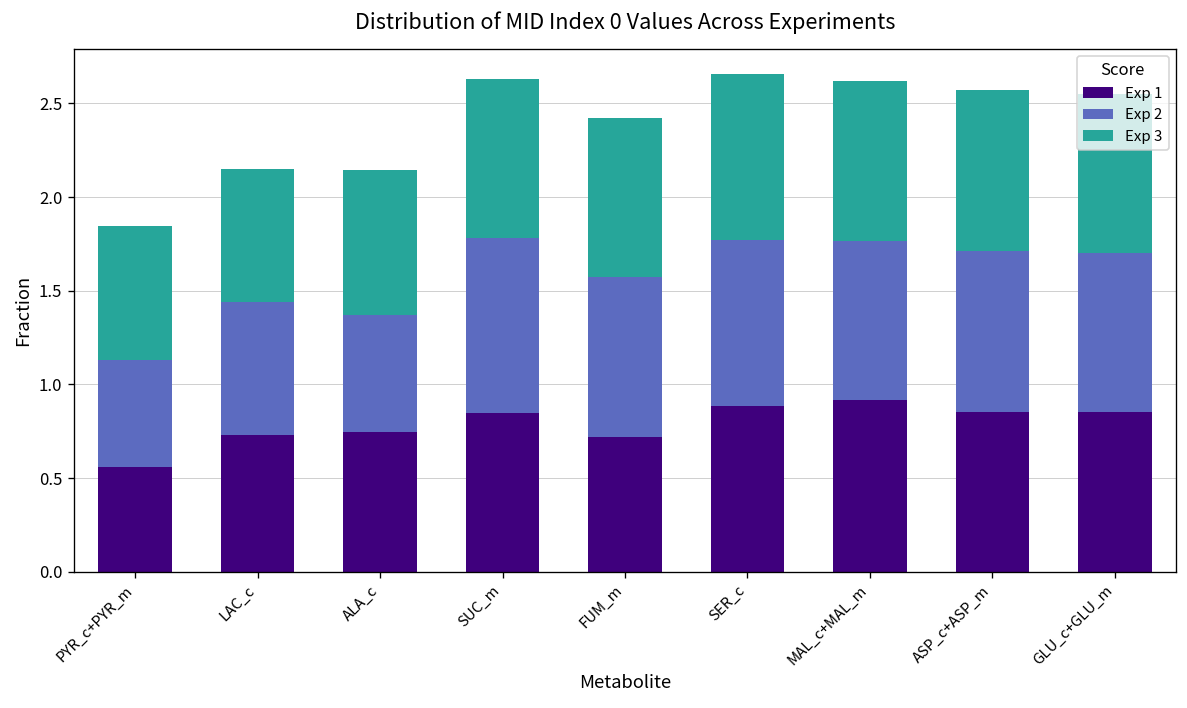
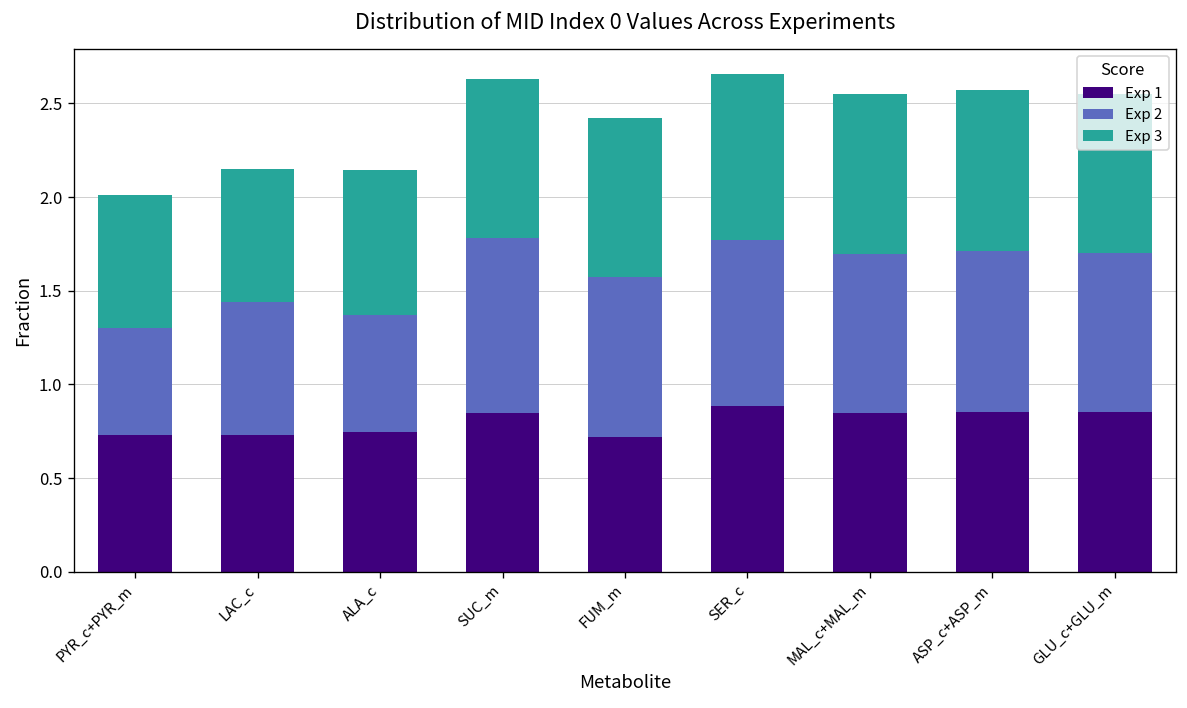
  {
    "Exp 1": {
-     "PYR_c+PYR_m": 0.56,
+     "PYR_c+PYR_m": 0.73,
      "LAC_c": 0.73,
      "ALA_c": 0.75,
      "SUC_m": 0.85,
      "FUM_m": 0.72,
      "SER_c": 0.89,
-     "MAL_c+MAL_m": 0.92,
+     "MAL_c+MAL_m": 0.85,
      "ASP_c+ASP_m": 0.86,
      "GLU_c+GLU_m": 0.85
    },
    "Exp 2": {
      "PYR_c+PYR_m": 0.57,
      "LAC_c": 0.71,
      "ALA_c": 0.62,
      "SUC_m": 0.93,
      "FUM_m": 0.85,
      "SER_c": 0.89,
      "MAL_c+MAL_m": 0.85,
      "ASP_c+ASP_m": 0.86,
      "GLU_c+GLU_m": 0.85
    },
    "Exp 3": {
      "PYR_c+PYR_m": 0.71,
      "LAC_c": 0.71,
      "ALA_c": 0.77,
      "SUC_m": 0.85,
      "FUM_m": 0.85,
      "SER_c": 0.89,
      "MAL_c+MAL_m": 0.85,
      "ASP_c+ASP_m": 0.86
    }
  }
